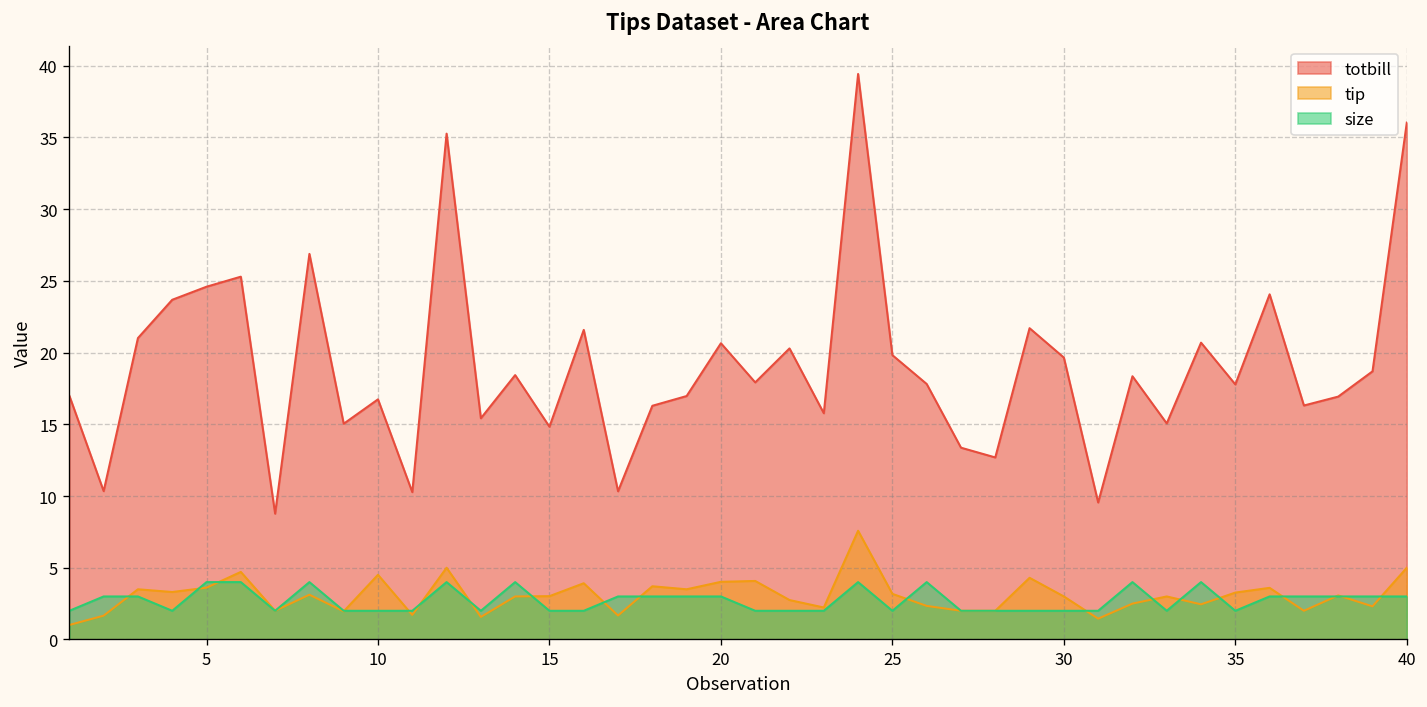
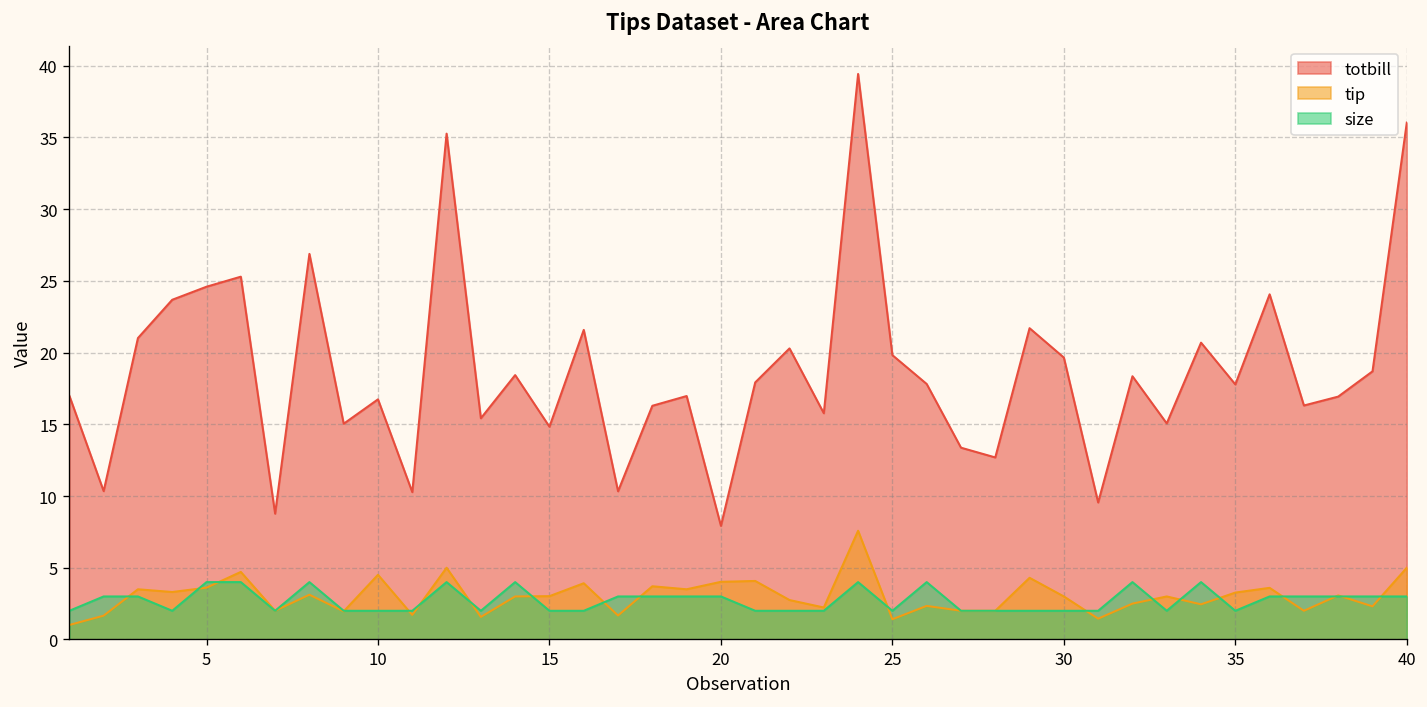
  {
    "totbill": {
      "5": 24.6,
      "10": 16.7,
      "15": 14.8,
-     "20": 20.7,
+     "20": 7.9,
      "25": 19.8,
      "30": 19.7,
      "35": 17.8,
      "40": 36.0
    },
    "tip": {
      "5": 3.6,
      "10": 4.5,
      "15": 3.0,
      "20": 4.0,
-     "25": 3.2,
+     "25": 1.4,
      "30": 3.0,
      "35": 3.3,
      "40": 5.0
    },
    "size": {
      "5": 4.0,
      "10": 2.0,
      "15": 2.0,
      "20": 3.0,
      "25": 2.0,
      "30": 2.0,
      "35": 2.0,
      "40": 3.0
    }
  }
